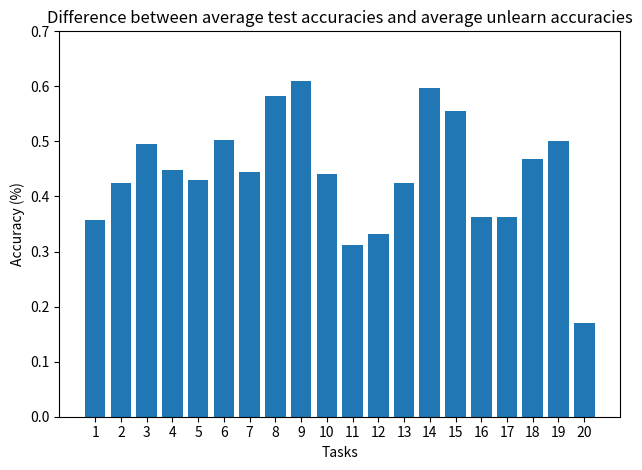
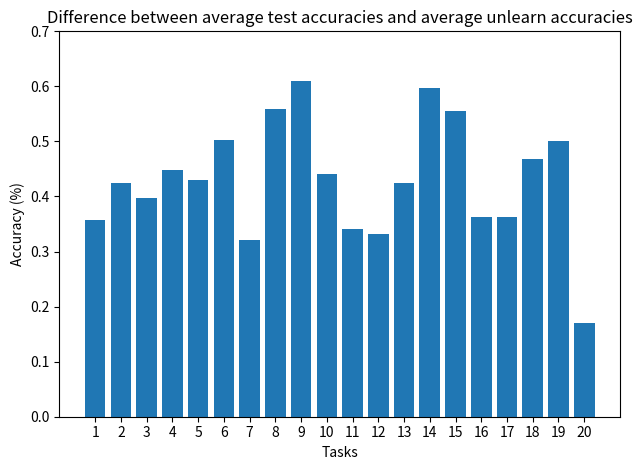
  {
    "1": 0.36,
    "2": 0.43,
-   "3": 0.50,
+   "3": 0.40,
    "4": 0.45,
    "5": 0.43,
    "6": 0.50,
-   "7": 0.44,
-   "8": 0.58,
+   "7": 0.32,
+   "8": 0.56,
    "9": 0.61,
    "10": 0.44,
-   "11": 0.31,
+   "11": 0.34,
    "12": 0.33,
    "13": 0.42,
    "14": 0.60,
    "15": 0.56,
    "16": 0.36,
    "17": 0.36,
    "18": 0.47,
    "19": 0.50,
    "20": 0.17
  }
